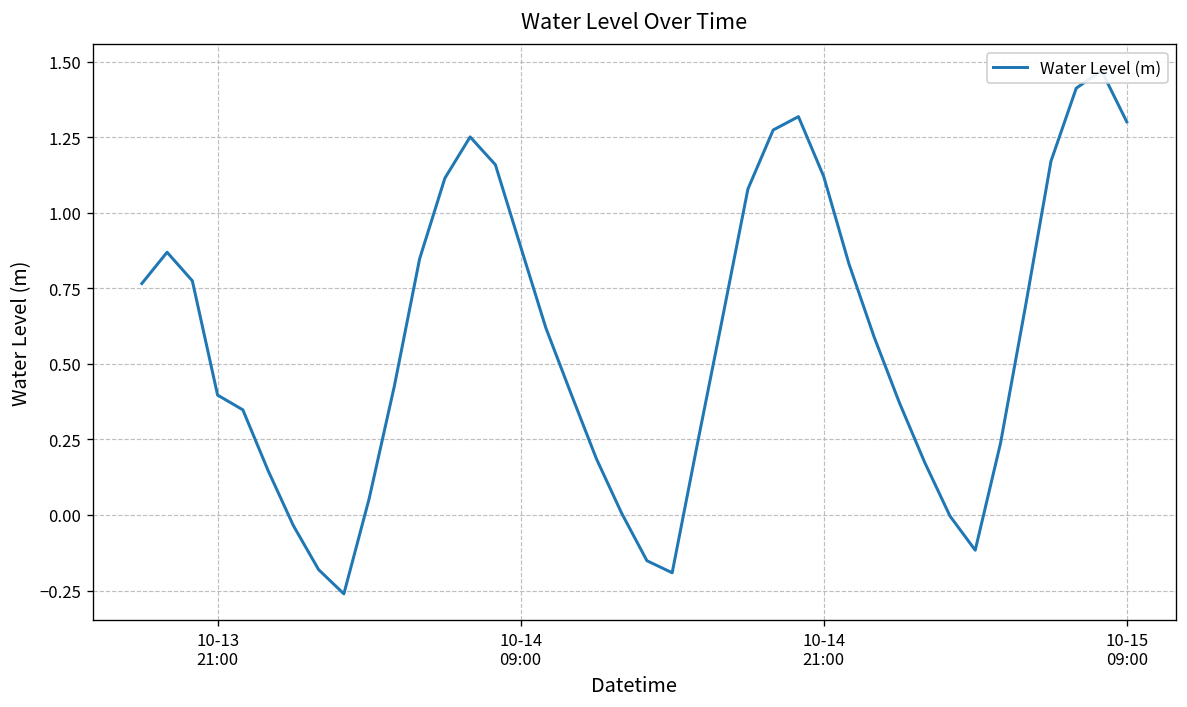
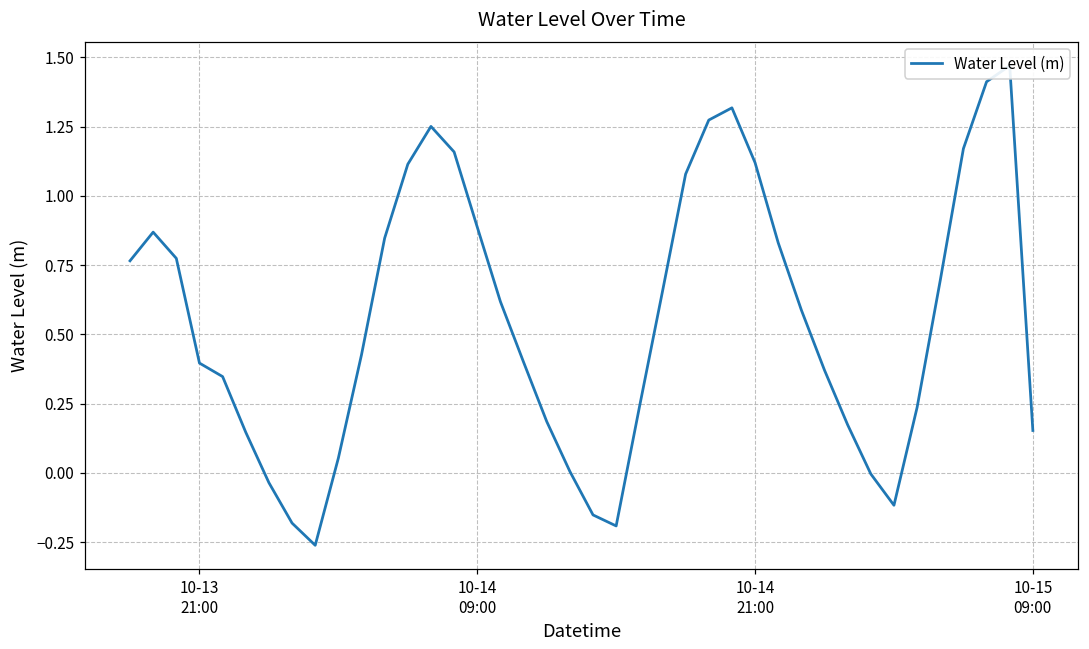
  {
    "10-13 21:00": 0.40,
    "10-14 09:00": 0.89,
    "10-14 21:00": 1.12,
-   "10-15 09:00": 1.30
+   "10-15 09:00": 0.15
  }
